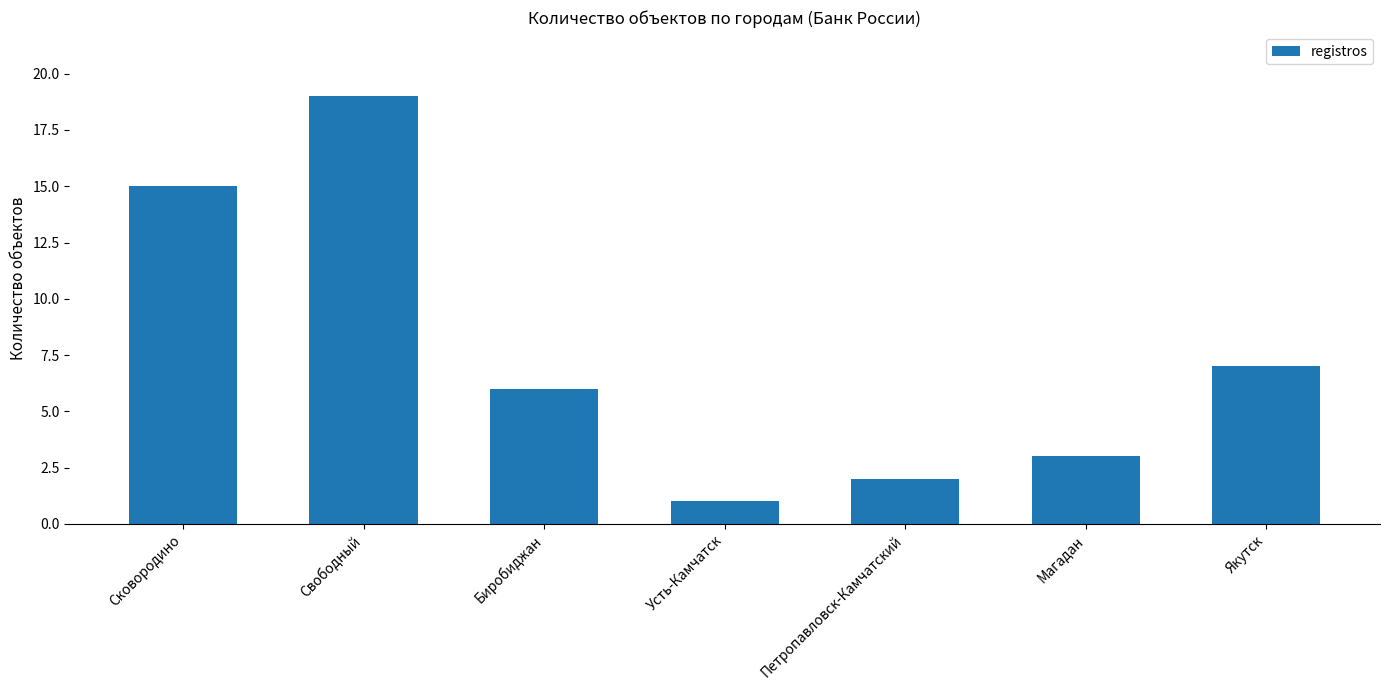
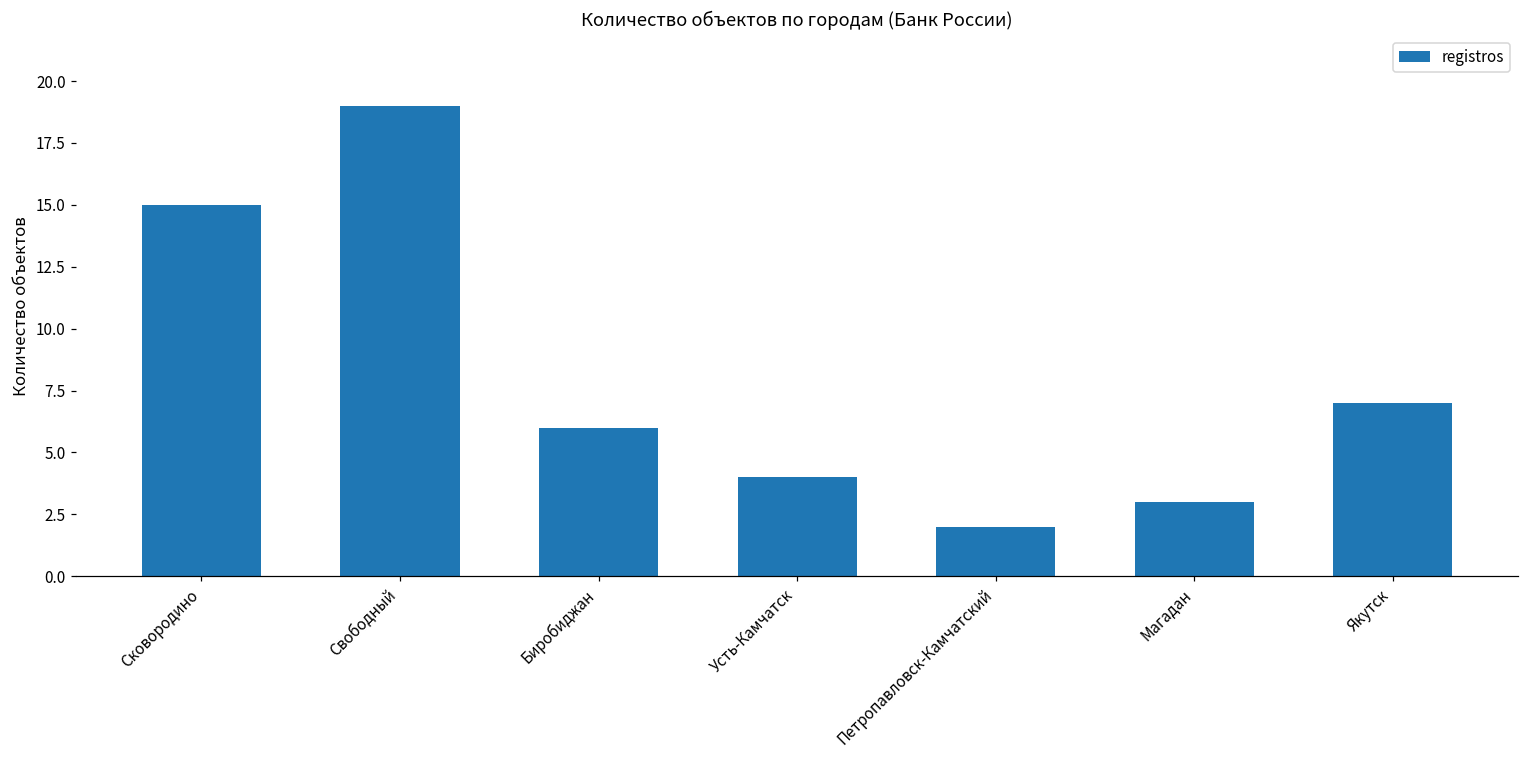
  {
    "Сковородино": 15,
    "Свободный": 19,
    "Биробиджан": 6,
-   "Усть-Камчатск": 1,
+   "Усть-Камчатск": 4,
    "Петропавловск-Камчатский": 2,
    "Магадан": 3,
    "Якутск": 7
  }
